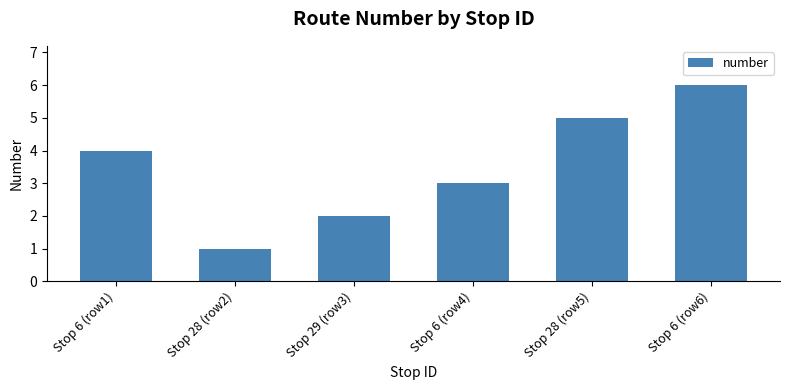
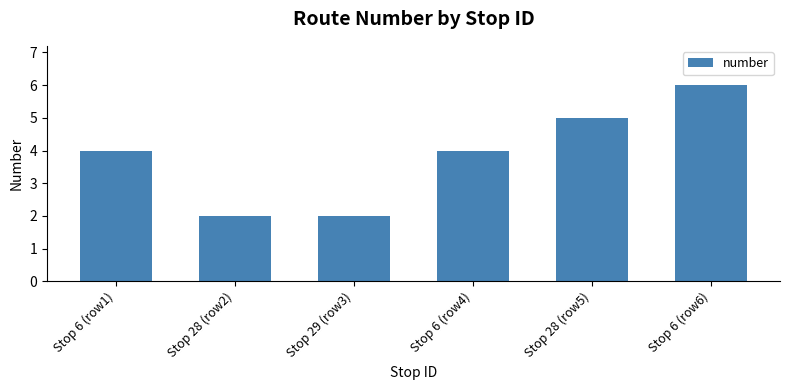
  {
    "Stop 6 (row1)": 4,
-   "Stop 28 (row2)": 1,
+   "Stop 28 (row2)": 2,
    "Stop 29 (row3)": 2,
-   "Stop 6 (row4)": 3,
+   "Stop 6 (row4)": 4,
    "Stop 28 (row5)": 5,
    "Stop 6 (row6)": 6
  }
